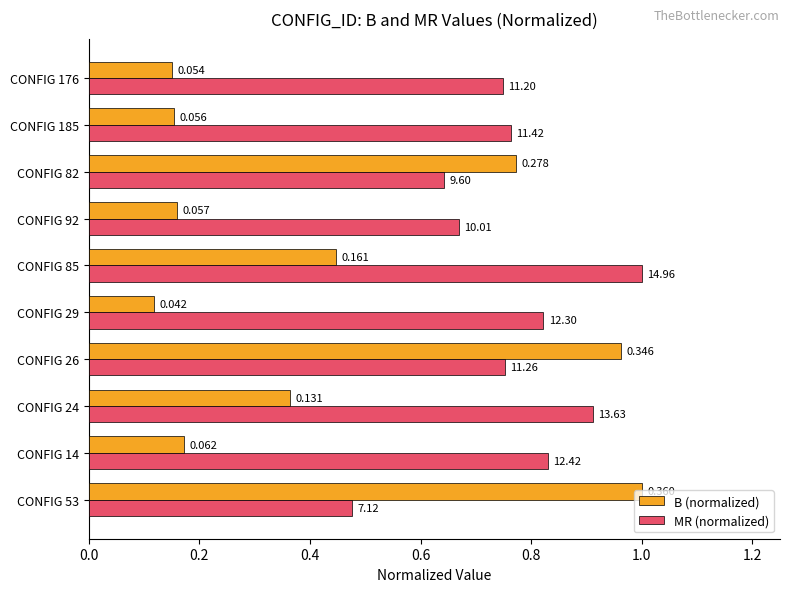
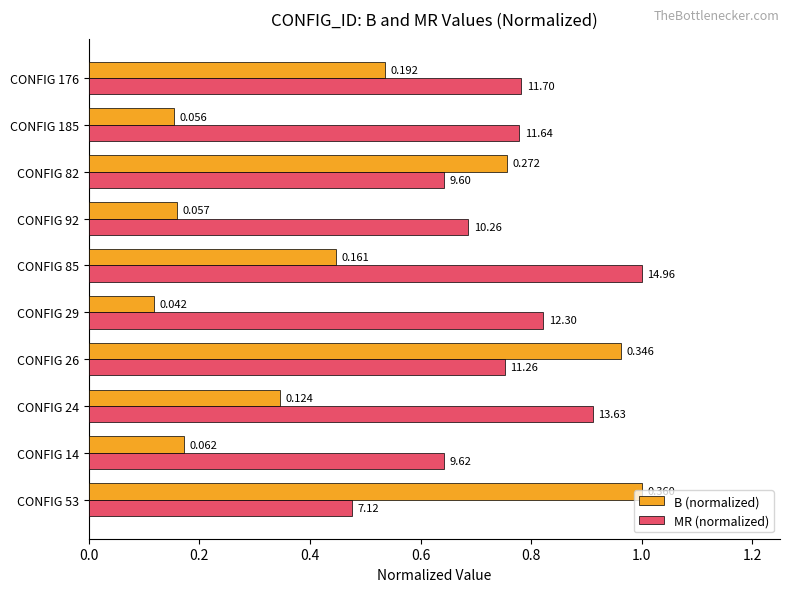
  {
    "B (normalized)": {
-     "CONFIG 176": 0.054,
-     "CONFIG 82": 0.278,
-     "CONFIG 24": 0.131
+     "CONFIG 176": 0.192,
+     "CONFIG 82": 0.272,
+     "CONFIG 24": 0.124
    },
    "MR (normalized)": {
-     "CONFIG 176": 11.20,
-     "CONFIG 185": 11.42,
-     "CONFIG 92": 10.01,
-     "CONFIG 14": 12.42
+     "CONFIG 176": 11.70,
+     "CONFIG 185": 11.64,
+     "CONFIG 92": 10.26,
+     "CONFIG 14": 9.62
    }
  }
